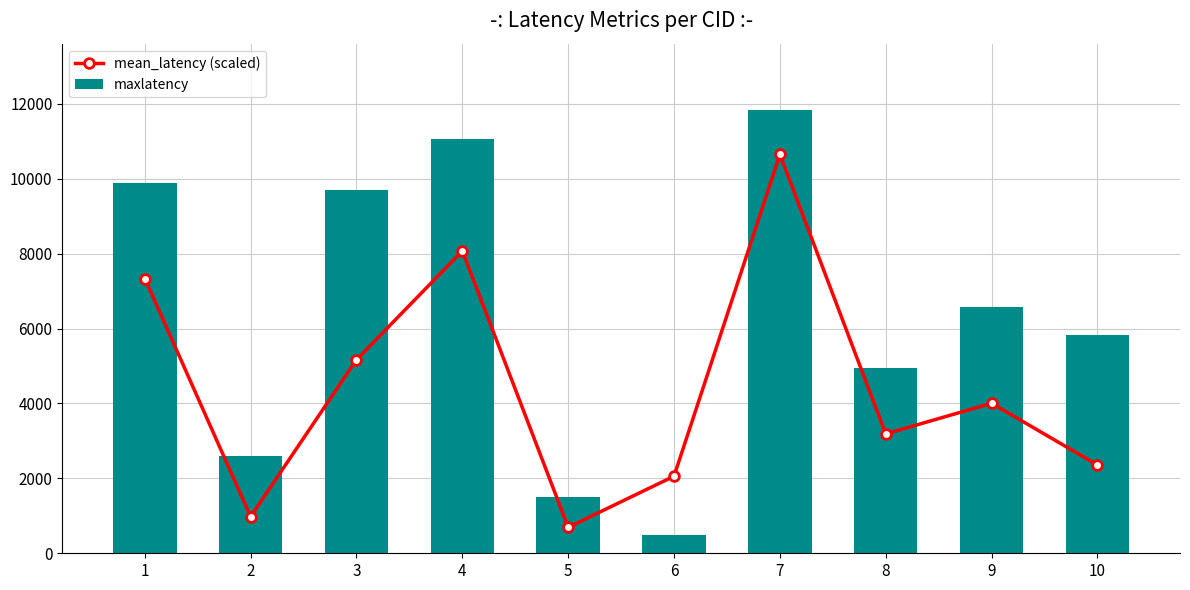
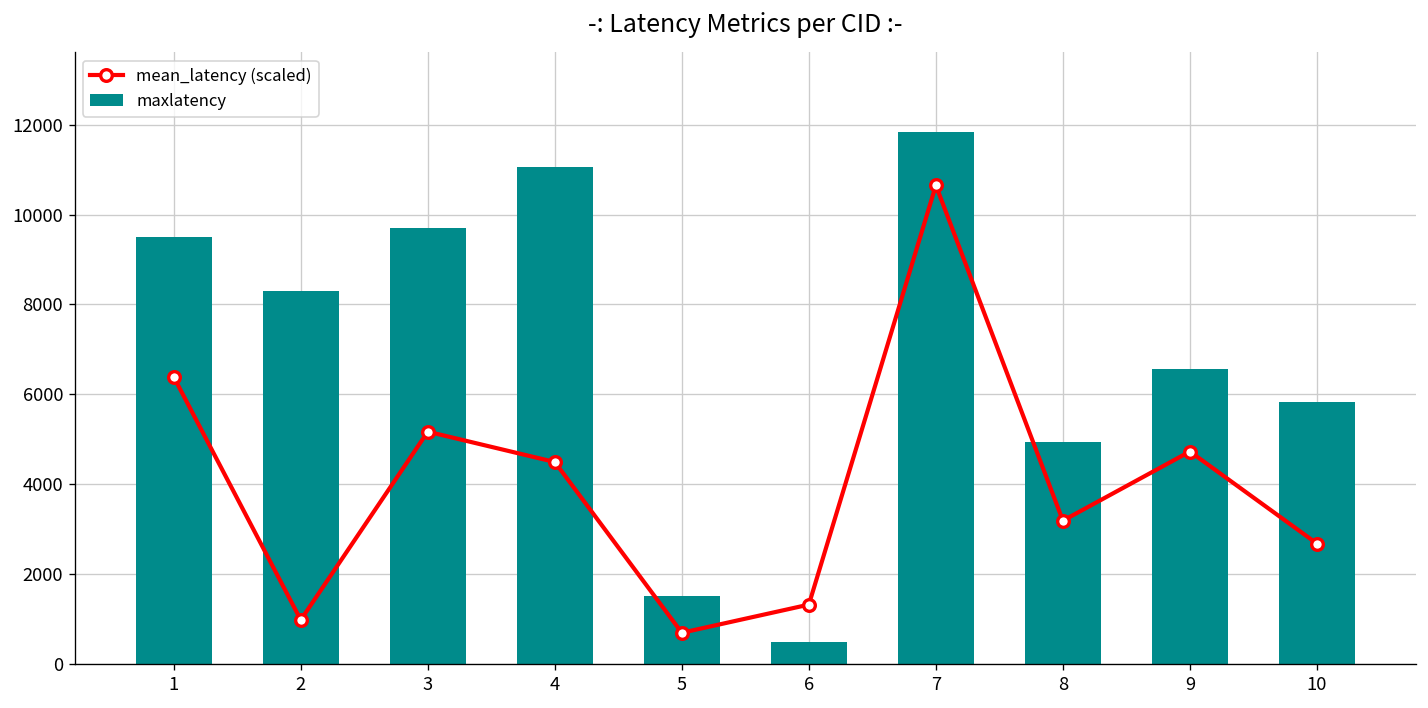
  {
    "mean_latency (scaled)": {
-     "1": 7300,
+     "1": 6400,
      "2": 1000,
      "3": 5200,
-     "4": 8100,
+     "4": 4500,
      "5": 700,
-     "6": 2100,
+     "6": 1300,
      "7": 10600,
      "8": 3200,
-     "9": 4000,
-     "10": 2400
+     "9": 4700,
+     "10": 2700
    },
    "maxlatency": {
-     "1": 9900,
-     "2": 2600,
+     "1": 9500,
+     "2": 8300,
      "3": 9700,
      "4": 11100,
      "5": 1500,
      "6": 500,
      "7": 11800,
      "8": 4900,
      "9": 6600,
      "10": 5800
    }
  }
